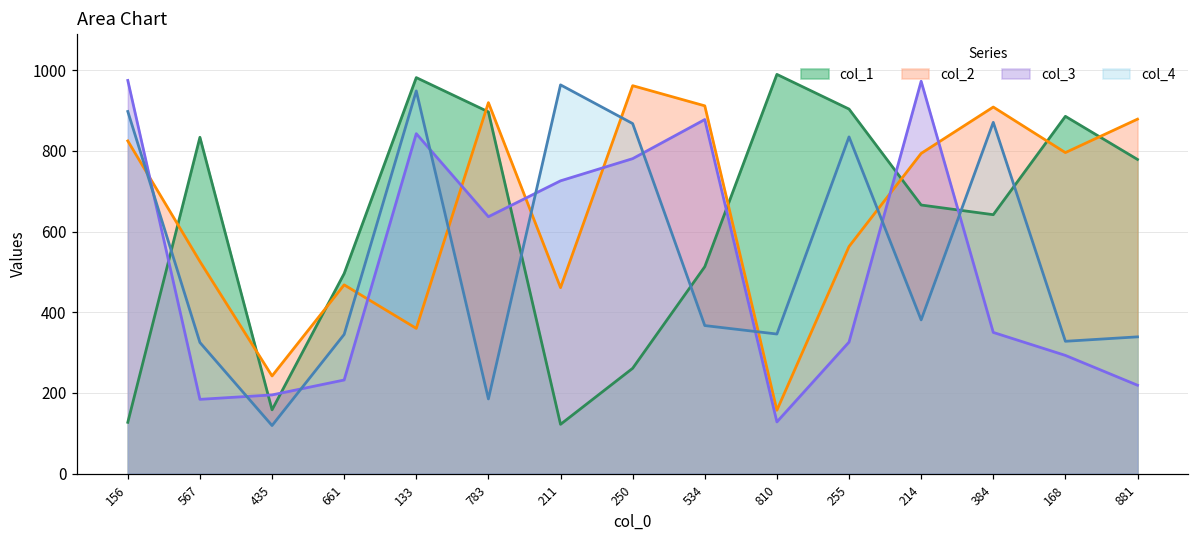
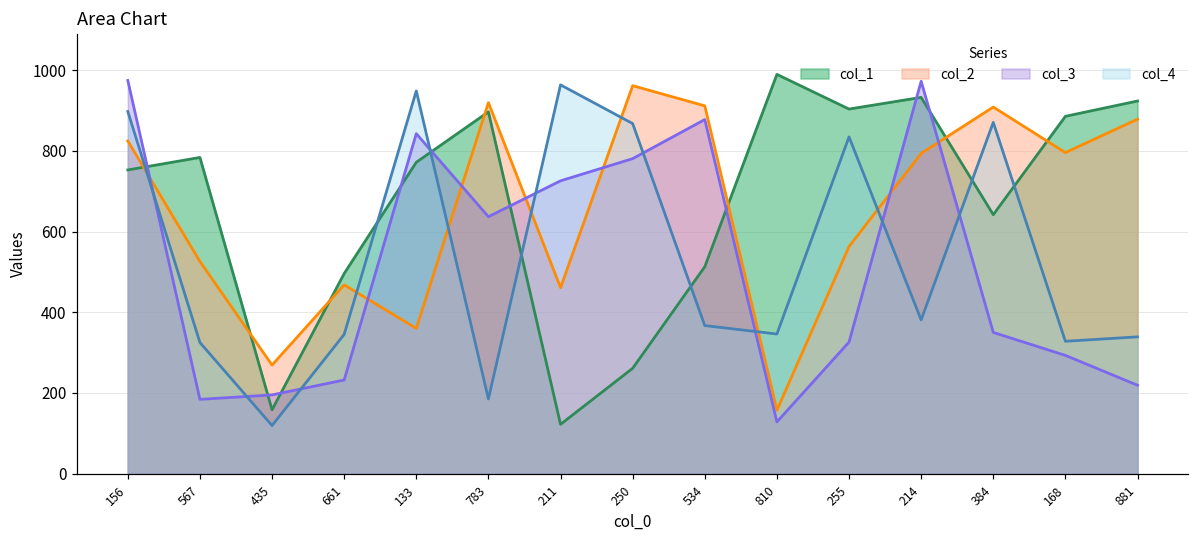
  {
    "col_1": {
-     "156": 130,
-     "567": 830,
+     "156": 750,
+     "567": 780,
      "435": 160,
      "661": 500,
-     "133": 980,
+     "133": 770,
      "783": 900,
      "211": 120,
      "250": 260,
      "534": 510,
      "810": 990,
      "255": 900,
-     "214": 670,
+     "214": 930,
      "384": 640,
      "168": 890,
-     "881": 780
+     "881": 920
    },
    "col_2": {
      "156": 830,
      "567": 530,
-     "435": 240,
+     "435": 270,
      "661": 470,
      "133": 360,
      "783": 920,
      "211": 460,
      "250": 960,
      "534": 910,
      "810": 160,
      "255": 560,
      "214": 790,
      "384": 910,
      "168": 800,
      "881": 880
    }
  }
